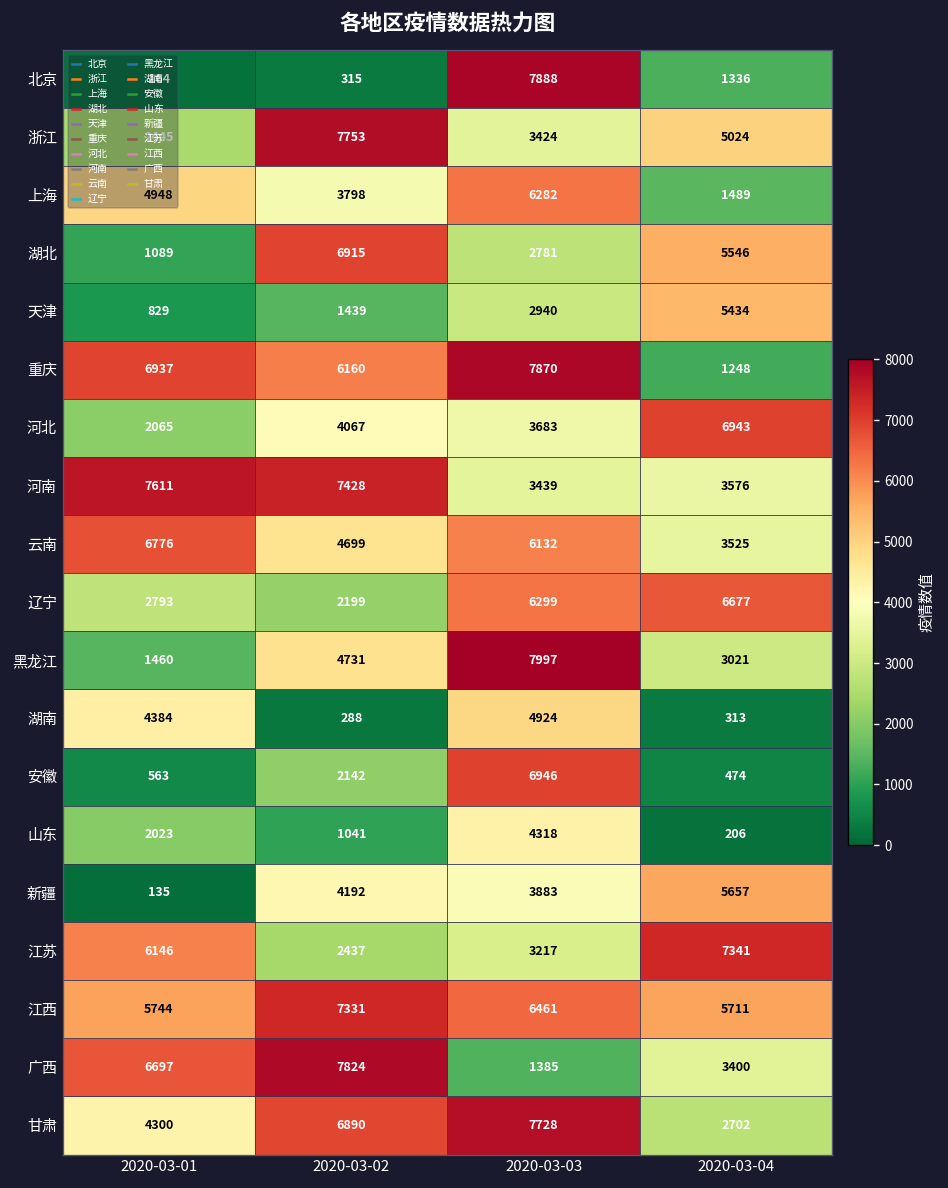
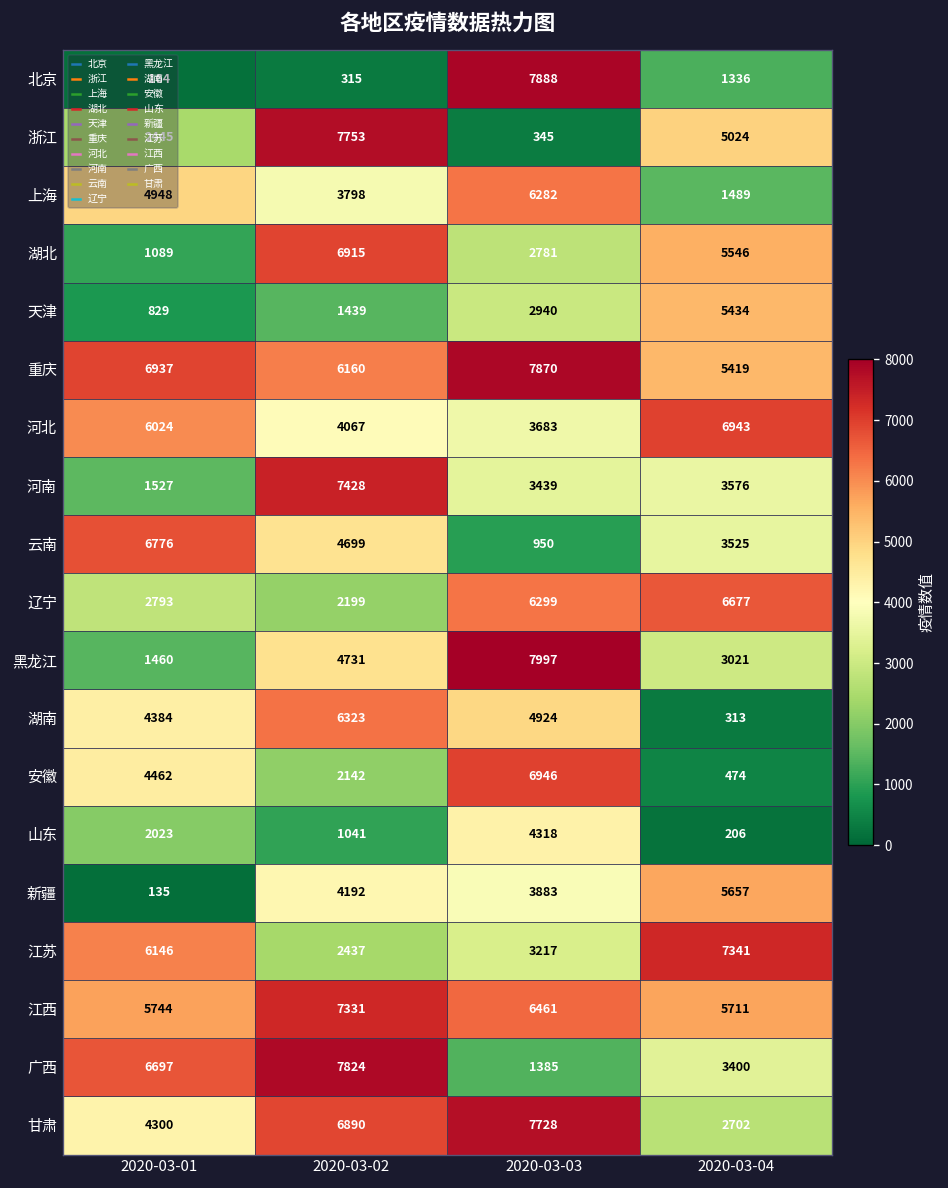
  {
    "北京": {
      "2020-03-02": 315,
      "2020-03-03": 7888,
      "2020-03-04": 1336
    },
    "浙江": {
      "2020-03-02": 7753,
-     "2020-03-03": 3424,
+     "2020-03-03": 345,
      "2020-03-04": 5024
    },
    "上海": {
      "2020-03-02": 3798,
      "2020-03-03": 6282,
      "2020-03-04": 1489
    },
    "湖北": {
      "2020-03-01": 1089,
      "2020-03-02": 6915,
      "2020-03-03": 2781,
      "2020-03-04": 5546
    },
    "天津": {
      "2020-03-01": 829,
      "2020-03-02": 1439,
      "2020-03-03": 2940,
      "2020-03-04": 5434
    },
    "重庆": {
      "2020-03-01": 6937,
      "2020-03-02": 6160,
      "2020-03-03": 7870,
-     "2020-03-04": 1248
+     "2020-03-04": 5419
    },
    "河北": {
-     "2020-03-01": 2065,
+     "2020-03-01": 6024,
      "2020-03-02": 4067,
      "2020-03-03": 3683,
      "2020-03-04": 6943
    },
    "河南": {
-     "2020-03-01": 7611,
+     "2020-03-01": 1527,
      "2020-03-02": 7428,
      "2020-03-03": 3439,
      "2020-03-04": 3576
    },
    "云南": {
      "2020-03-01": 6776,
      "2020-03-02": 4699,
-     "2020-03-03": 6132,
+     "2020-03-03": 950,
      "2020-03-04": 3525
    },
    "辽宁": {
      "2020-03-01": 2793,
      "2020-03-02": 2199,
      "2020-03-03": 6299,
      "2020-03-04": 6677
    },
    "黑龙江": {
      "2020-03-01": 1460,
      "2020-03-02": 4731,
      "2020-03-03": 7997,
      "2020-03-04": 3021
    },
    "湖南": {
      "2020-03-01": 4384,
-     "2020-03-02": 288,
+     "2020-03-02": 6323,
      "2020-03-03": 4924,
      "2020-03-04": 313
    },
    "安徽": {
-     "2020-03-01": 563,
+     "2020-03-01": 4462,
      "2020-03-02": 2142,
      "2020-03-03": 6946,
      "2020-03-04": 474
    },
    "山东": {
      "2020-03-01": 2023,
      "2020-03-02": 1041,
      "2020-03-03": 4318,
      "2020-03-04": 206
    },
    "新疆": {
      "2020-03-01": 135,
      "2020-03-02": 4192,
      "2020-03-03": 3883,
      "2020-03-04": 5657
    },
    "江苏": {
      "2020-03-01": 6146,
      "2020-03-02": 2437,
      "2020-03-03": 3217,
      "2020-03-04": 7341
    },
    "江西": {
      "2020-03-01": 5744,
      "2020-03-02": 7331,
      "2020-03-03": 6461,
      "2020-03-04": 5711
    },
    "广西": {
      "2020-03-01": 6697,
      "2020-03-02": 7824,
      "2020-03-03": 1385,
      "2020-03-04": 3400
    },
    "甘肃": {
      "2020-03-01": 4300,
      "2020-03-02": 6890,
      "2020-03-03": 7728,
      "2020-03-04": 2702
    }
  }
